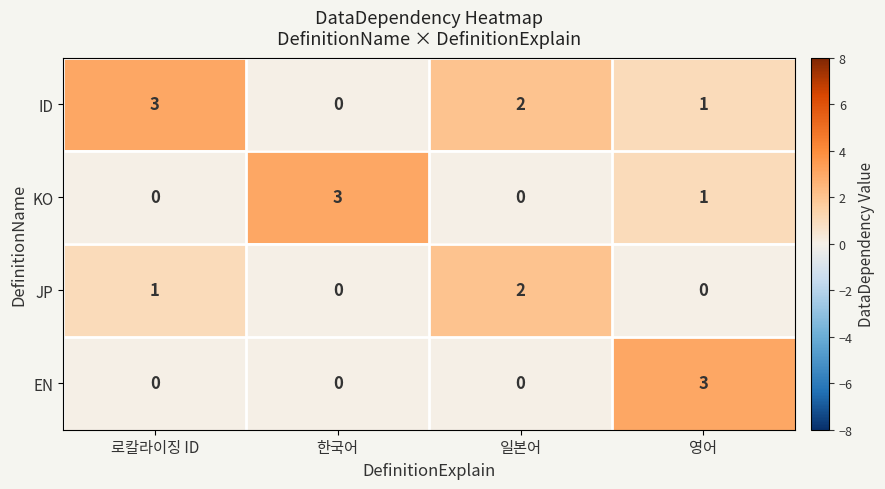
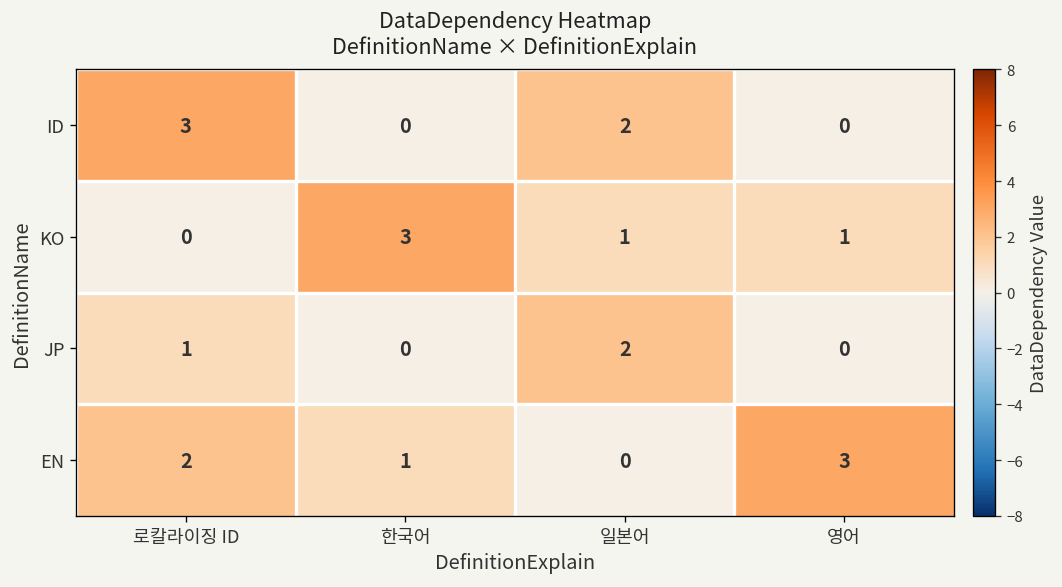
  {
    "ID": {
      "로칼라이징 ID": 3,
      "한국어": 0,
      "일본어": 2,
-     "영어": 1
+     "영어": 0
    },
    "KO": {
      "로칼라이징 ID": 0,
      "한국어": 3,
-     "일본어": 0,
+     "일본어": 1,
      "영어": 1
    },
    "JP": {
      "로칼라이징 ID": 1,
      "한국어": 0,
      "일본어": 2,
      "영어": 0
    },
    "EN": {
-     "로칼라이징 ID": 0,
-     "한국어": 0,
+     "로칼라이징 ID": 2,
+     "한국어": 1,
      "일본어": 0,
      "영어": 3
    }
  }
